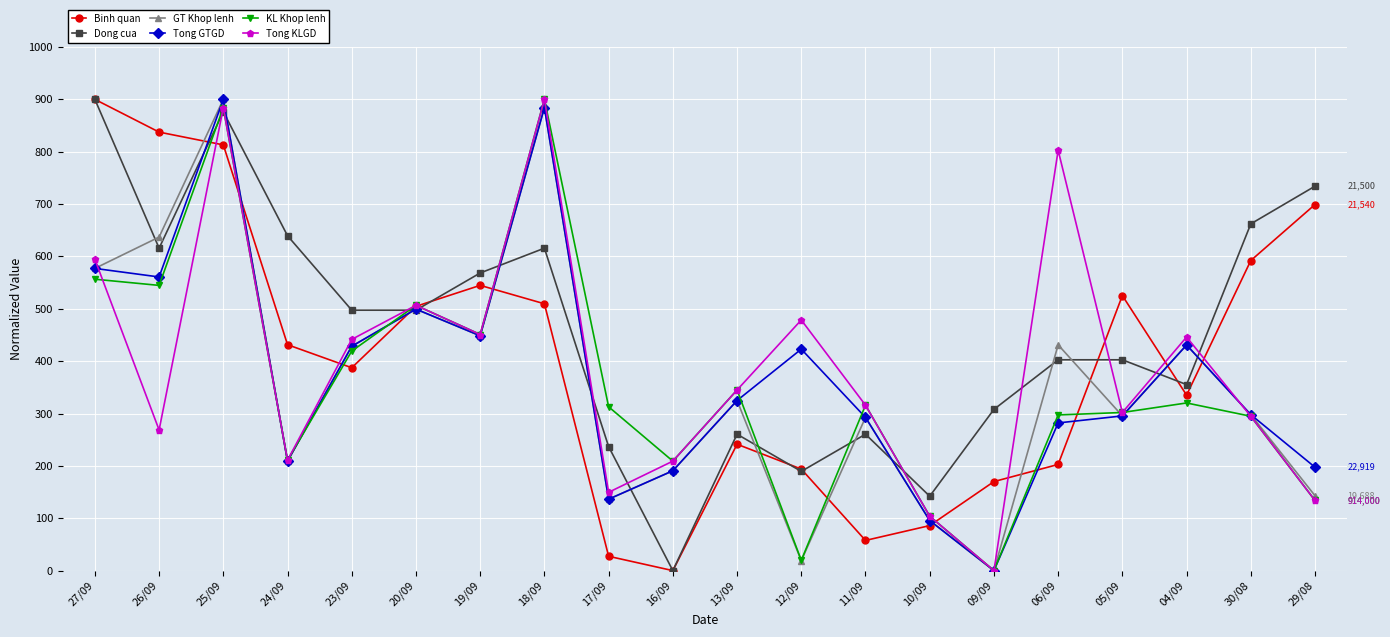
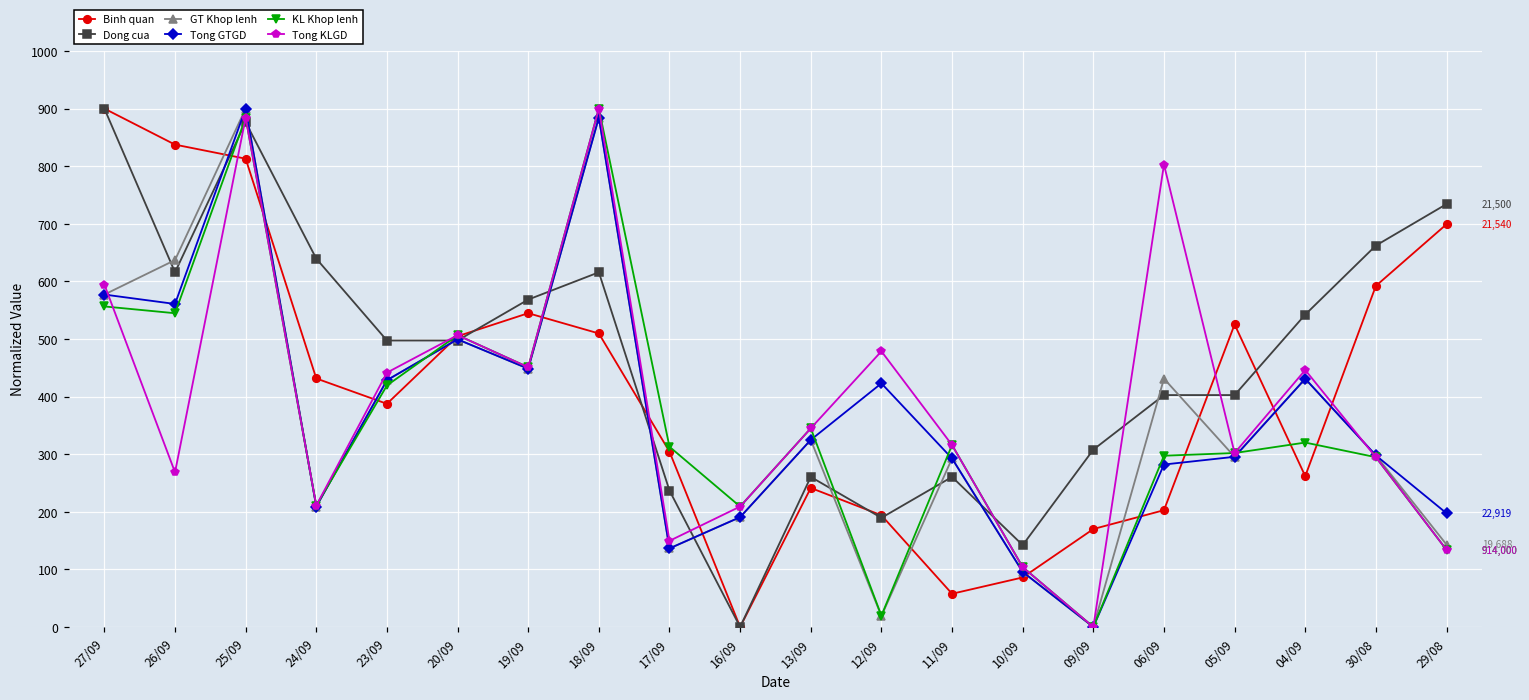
  {
    "Binh quan": {
      "26/09": 840,
      "25/09": 810,
      "24/09": 430,
      "23/09": 390,
      "19/09": 540,
      "18/09": 510,
-     "17/09": 30,
+     "17/09": 300,
      "13/09": 240,
      "11/09": 60,
      "10/09": 90,
      "09/09": 170,
      "06/09": 200,
      "05/09": 530,
-     "04/09": 340,
+     "04/09": 260,
      "30/08": 590,
      "29/08": 700
    },
    "Dong cua": {
      "26/09": 620,
      "25/09": 880,
      "24/09": 640,
      "23/09": 500,
      "19/09": 570,
      "18/09": 620,
      "17/09": 240,
      "13/09": 260,
      "11/09": 260,
      "10/09": 140,
      "09/09": 310,
      "06/09": 400,
      "05/09": 400,
-     "04/09": 360,
+     "04/09": 540,
      "30/08": 660,
      "29/08": 730
    },
    "GT Khop lenh": {
      "26/09": 640,
      "06/09": 430,
      "29/08": 140
    },
    "Tong GTGD": {
      "26/09": 560,
      "12/09": 420,
      "06/09": 280,
      "29/08": 200
    },
    "KL Khop lenh": {
      "27/09": 560,
      "26/09": 540,
      "23/09": 420,
      "17/09": 310,
      "06/09": 300,
      "04/09": 320
    },
    "Tong KLGD": {
      "27/09": 590,
      "26/09": 270,
      "23/09": 440,
      "17/09": 150,
      "12/09": 480,
      "06/09": 800,
      "04/09": 450
    }
  }
